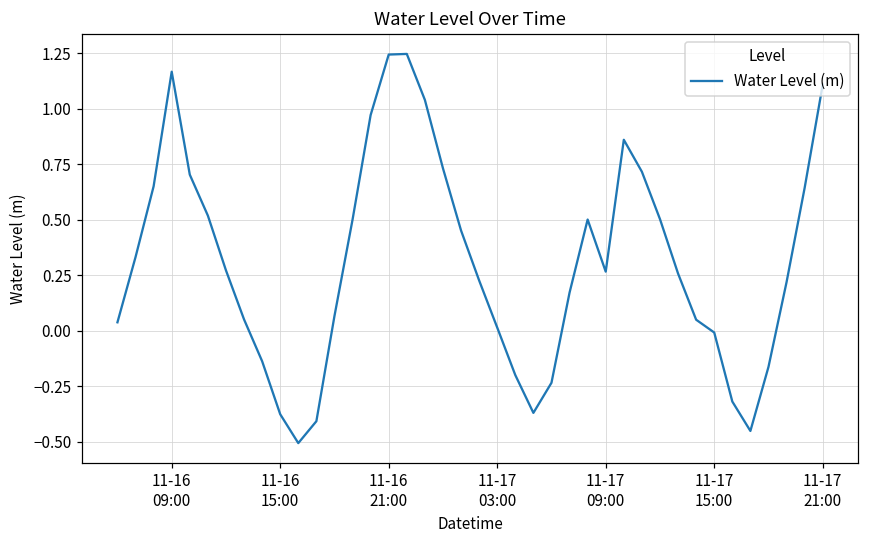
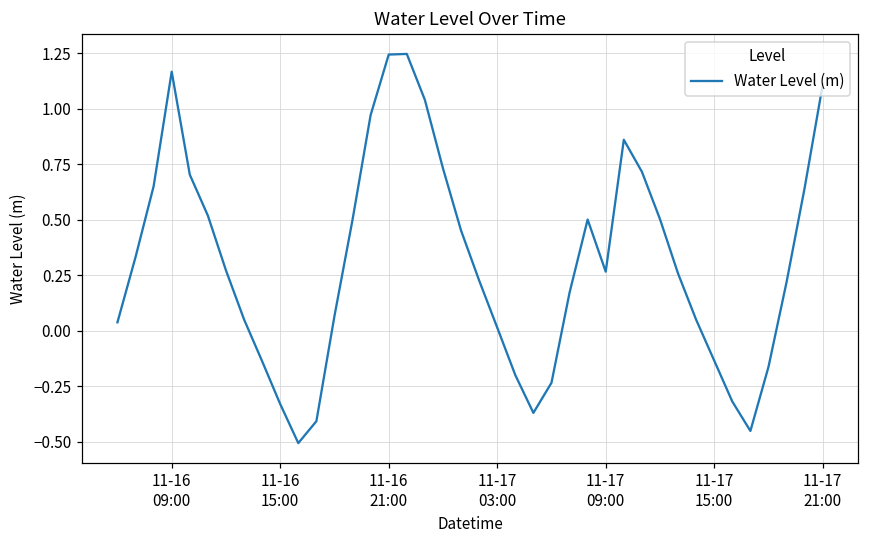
  {
    "11-16 09:00": 1.17,
-   "11-16 15:00": -0.38,
+   "11-16 15:00": -0.33,
    "11-16 21:00": 1.24,
    "11-17 03:00": 0.02,
    "11-17 09:00": 0.27,
-   "11-17 15:00": -0.01
+   "11-17 15:00": -0.13
  }
